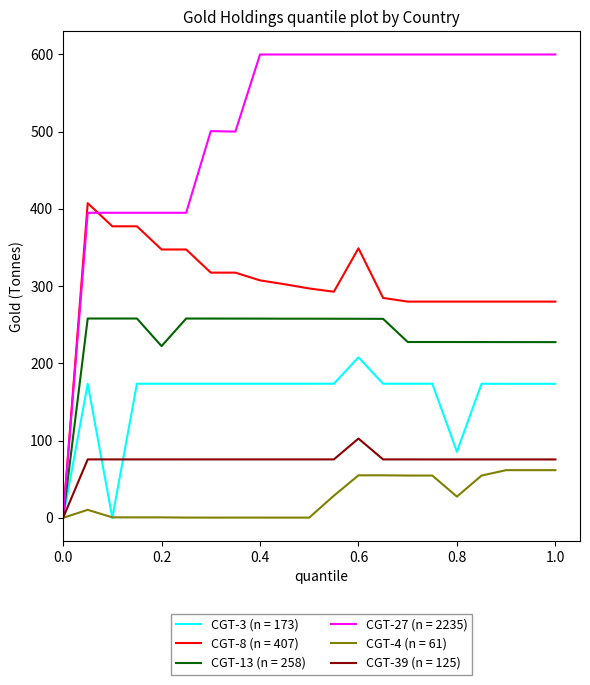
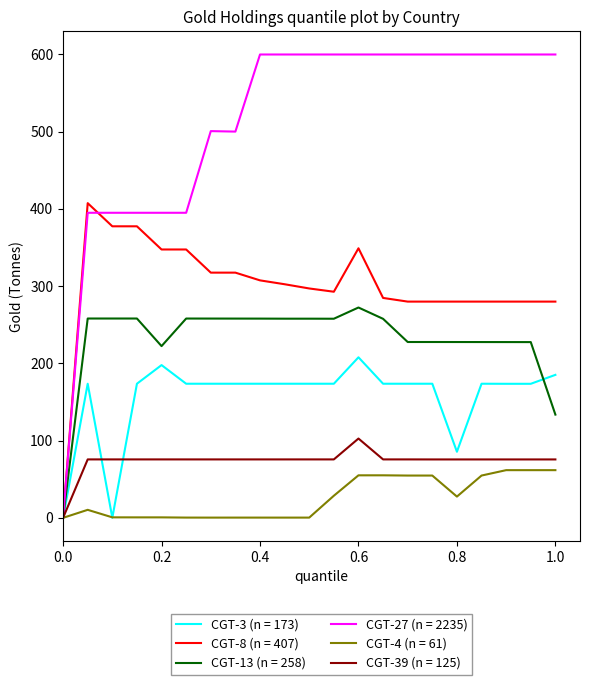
  {
    "CGT-3 (n = 173)": {
-     "0.2": 170,
+     "0.2": 200,
      "0.4": 170,
      "0.6": 210,
      "0.8": 90,
-     "1.0": 170
+     "1.0": 190
    },
    "CGT-8 (n = 407)": {
      "0.2": 350,
      "0.4": 310,
      "0.6": 350,
      "0.8": 280,
      "1.0": 280
    },
    "CGT-13 (n = 258)": {
      "0.2": 220,
      "0.4": 260,
-     "0.6": 260,
+     "0.6": 270,
      "0.8": 230,
-     "1.0": 230
+     "1.0": 130
    },
    "CGT-27 (n = 2235)": {
      "0.2": 400,
      "0.4": 600,
      "0.6": 600,
      "0.8": 600,
      "1.0": 600
    },
    "CGT-4 (n = 61)": {
      "0.2": 0,
      "0.4": 0,
      "0.6": 60,
      "0.8": 30,
      "1.0": 60
    },
    "CGT-39 (n = 125)": {
      "0.2": 80,
      "0.4": 80,
      "0.6": 100,
      "0.8": 80,
      "1.0": 80
    }
  }
